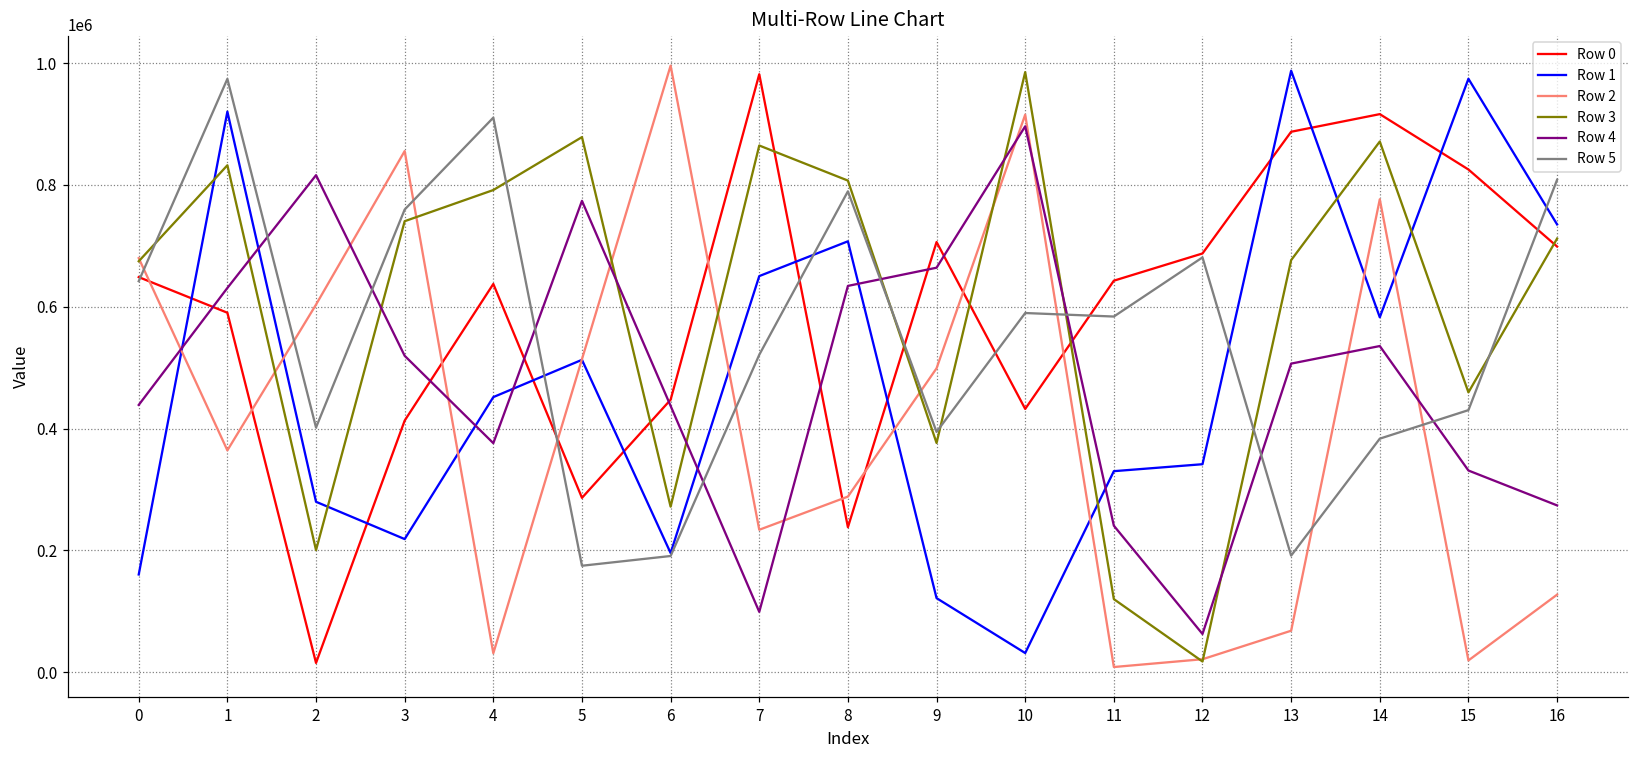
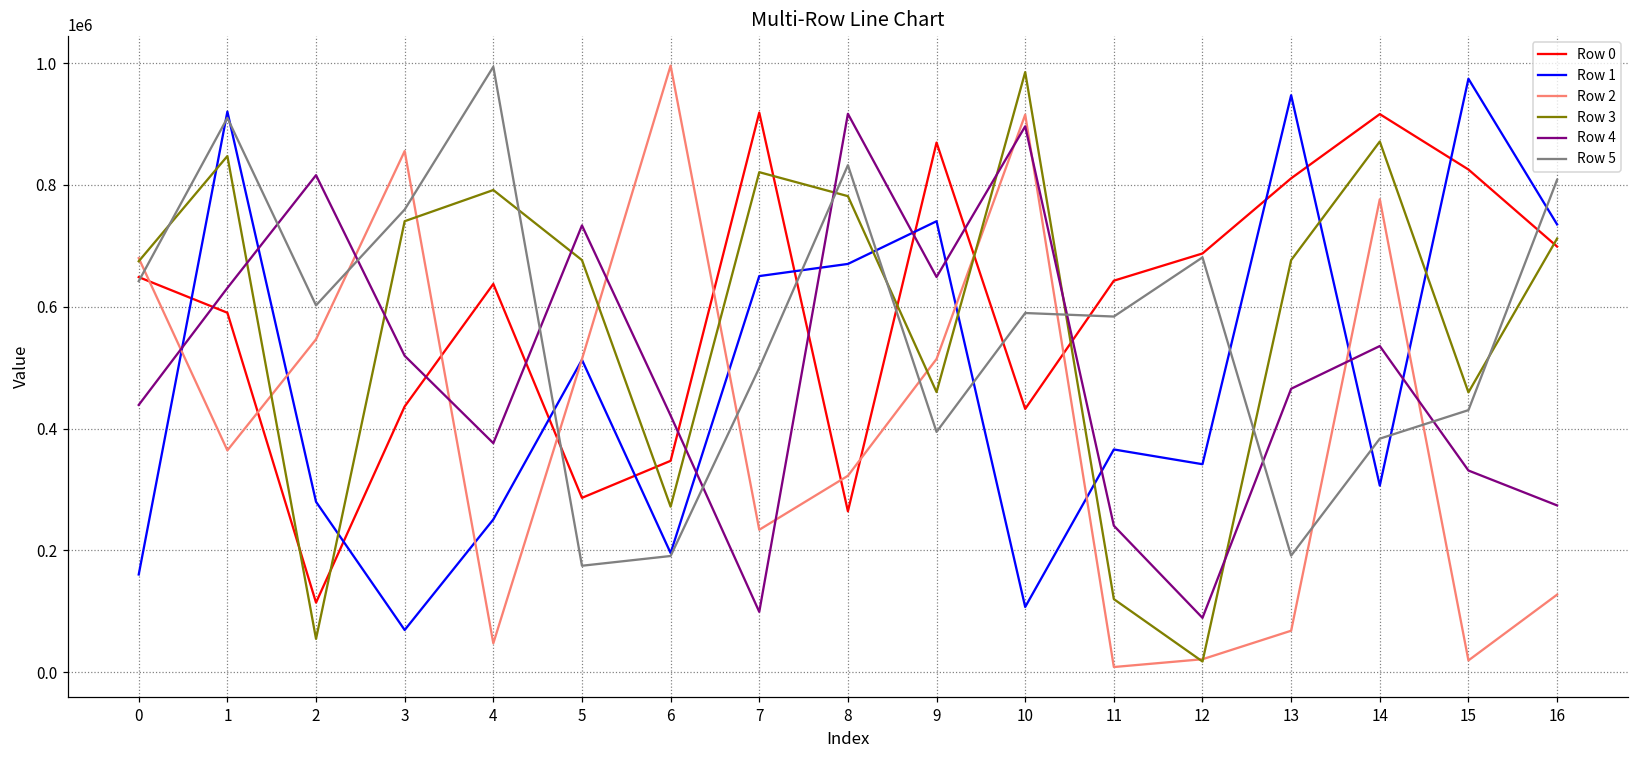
  {
    "Row 0": {
      "0": 650000,
      "1": 590000,
-     "2": 10000,
-     "3": 410000,
+     "2": 110000,
+     "3": 440000,
      "4": 640000,
      "5": 290000,
-     "6": 450000,
-     "7": 980000,
-     "8": 240000,
-     "9": 710000,
+     "6": 350000,
+     "7": 920000,
+     "8": 260000,
+     "9": 870000,
      "10": 430000,
      "11": 640000,
      "12": 690000,
-     "13": 890000,
+     "13": 810000,
      "14": 920000,
      "15": 830000,
      "16": 700000
    },
    "Row 1": {
      "0": 160000,
      "1": 920000,
      "2": 280000,
-     "3": 220000,
-     "4": 450000,
+     "3": 70000,
+     "4": 250000,
      "6": 200000,
      "7": 650000,
-     "8": 710000,
-     "9": 120000,
-     "10": 30000,
-     "11": 330000,
+     "8": 670000,
+     "9": 740000,
+     "10": 110000,
+     "11": 370000,
      "12": 340000,
-     "13": 990000,
-     "14": 580000,
+     "13": 950000,
+     "14": 310000,
      "15": 970000,
      "16": 740000
    },
    "Row 2": {
      "0": 680000,
      "1": 360000,
-     "2": 600000,
+     "2": 550000,
      "3": 860000,
-     "4": 30000,
+     "4": 50000,
      "6": 1000000,
      "7": 230000,
-     "8": 290000,
-     "9": 500000,
+     "8": 320000,
+     "9": 510000,
      "10": 920000,
      "11": 10000,
      "13": 70000,
      "14": 780000,
      "15": 20000,
      "16": 130000
    },
    "Row 3": {
      "0": 670000,
-     "1": 830000,
-     "2": 200000,
+     "1": 850000,
+     "2": 50000,
      "3": 740000,
      "4": 790000,
-     "5": 880000,
+     "5": 680000,
      "6": 270000,
-     "7": 860000,
-     "8": 810000,
-     "9": 380000,
+     "7": 820000,
+     "8": 780000,
+     "9": 460000,
      "10": 990000,
      "11": 120000,
      "13": 680000,
      "14": 870000,
      "15": 460000,
      "16": 710000
    },
    "Row 4": {
      "0": 440000,
      "1": 630000,
      "2": 820000,
      "3": 520000,
      "4": 380000,
-     "5": 770000,
-     "6": 440000,
+     "5": 730000,
+     "6": 420000,
      "7": 100000,
-     "8": 630000,
-     "9": 660000,
+     "8": 920000,
+     "9": 650000,
      "10": 900000,
      "11": 240000,
-     "12": 60000,
-     "13": 510000,
+     "12": 90000,
+     "13": 470000,
      "14": 540000,
      "15": 330000,
      "16": 270000
    },
    "Row 5": {
      "0": 640000,
-     "1": 970000,
-     "2": 400000,
+     "1": 910000,
+     "2": 600000,
      "3": 760000,
-     "4": 910000,
+     "4": 990000,
      "5": 170000,
      "6": 190000,
-     "7": 520000,
-     "8": 790000,
+     "7": 500000,
+     "8": 830000,
      "9": 390000,
      "10": 590000,
      "11": 580000,
      "12": 680000,
      "13": 190000,
      "14": 380000,
      "15": 430000,
      "16": 810000
    }
  }
